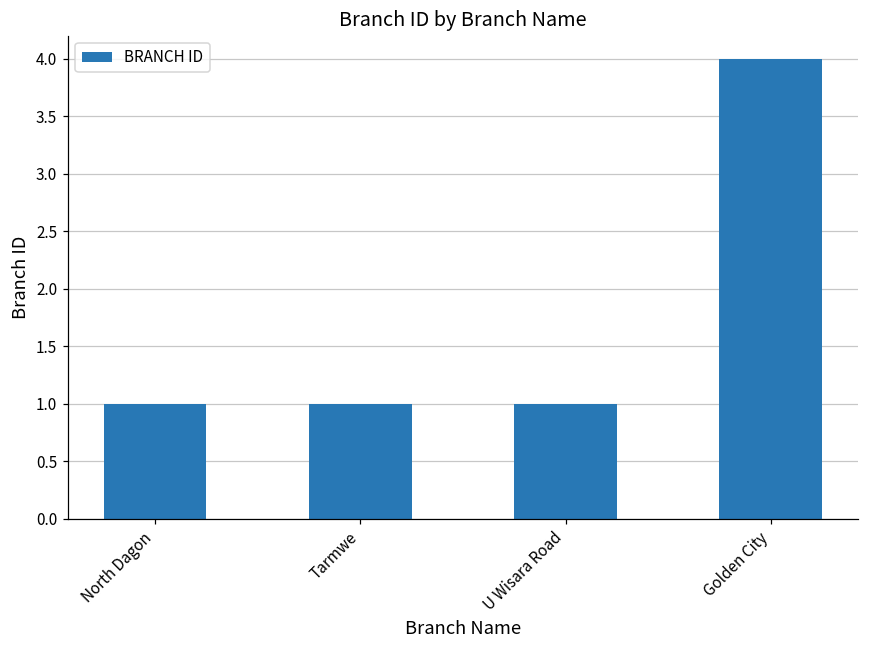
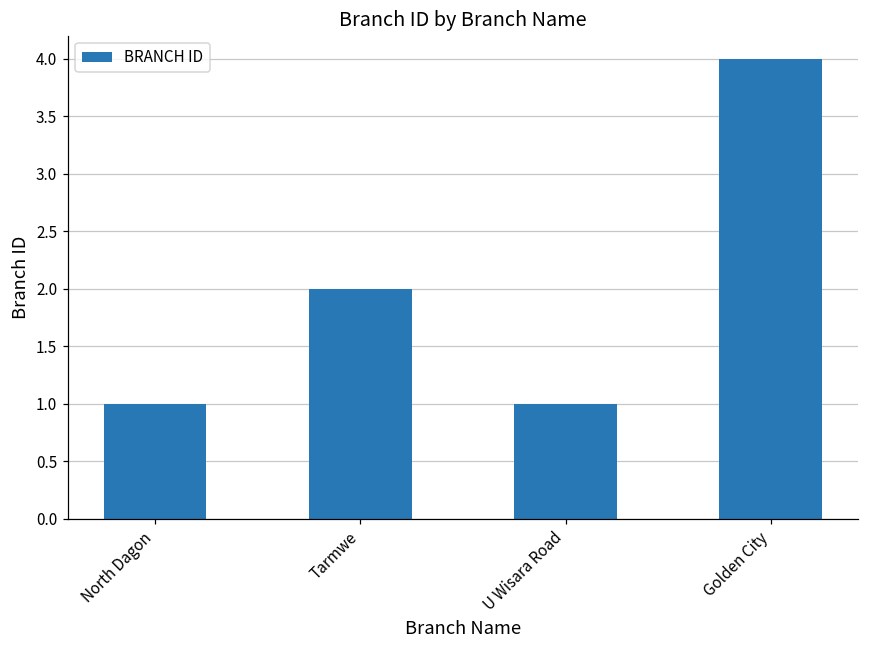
  {
    "North Dagon": 1,
-   "Tarmwe": 1,
+   "Tarmwe": 2,
    "U Wisara Road": 1,
    "Golden City": 4
  }
